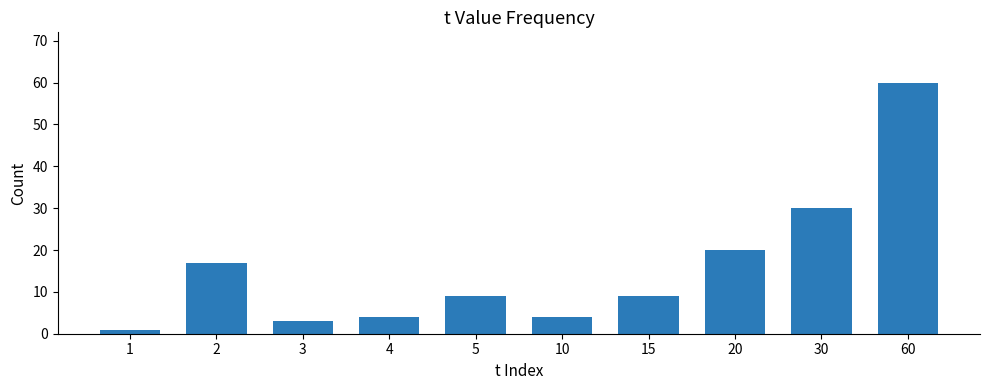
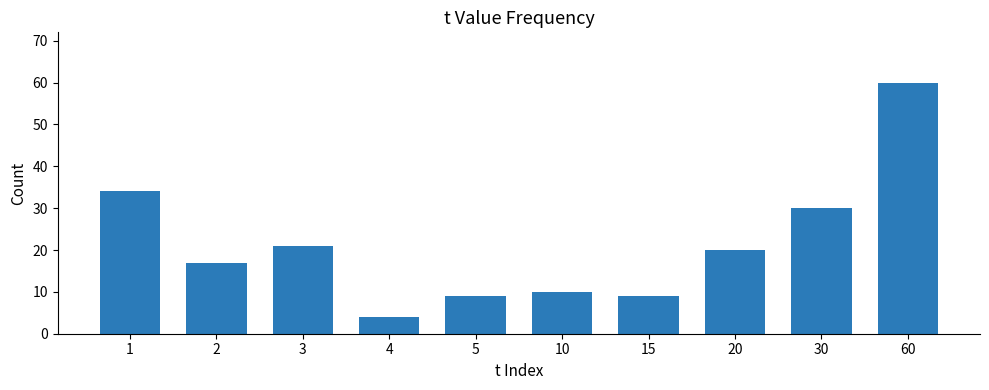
  {
-   "1": 1,
+   "1": 34,
    "2": 17,
-   "3": 3,
+   "3": 21,
    "4": 4,
    "5": 9,
-   "10": 4,
+   "10": 10,
    "15": 9,
    "20": 20,
    "30": 30,
    "60": 60
  }
